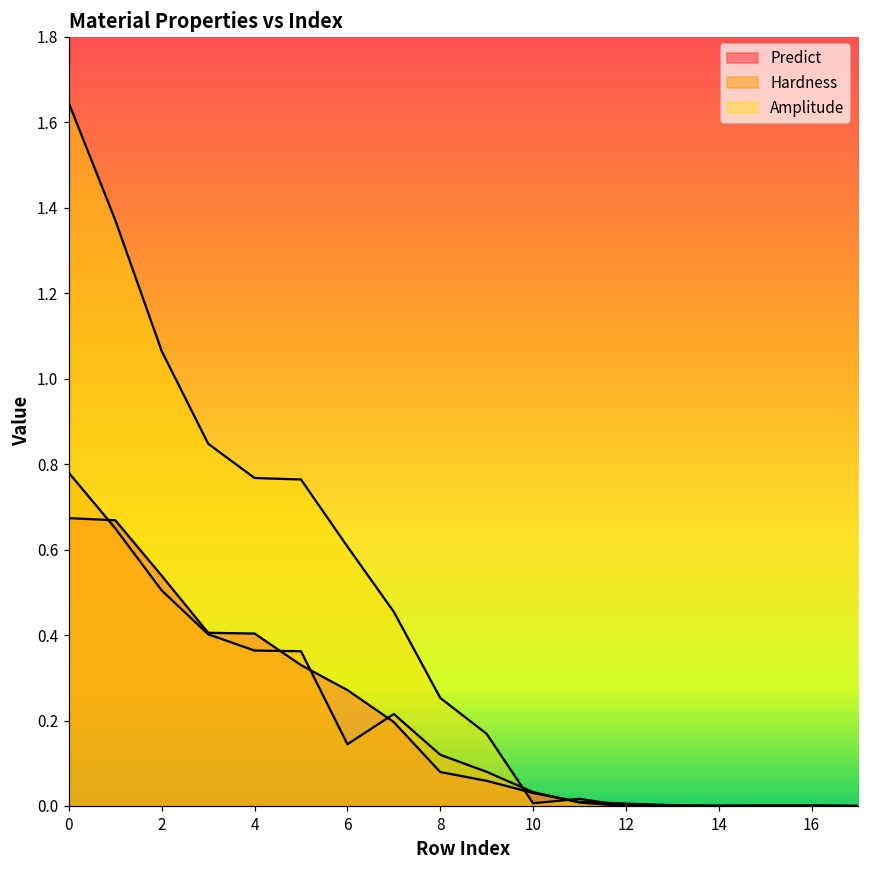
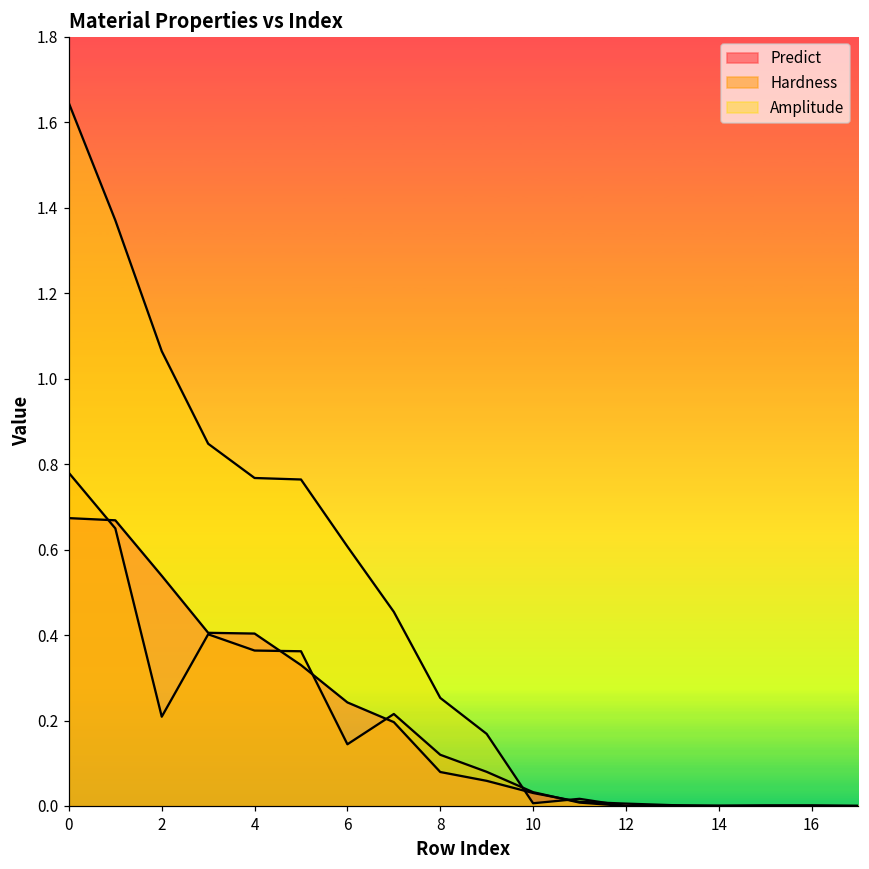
  {
    "Predict": {
      "0": 0.67,
      "2": 0.54,
      "4": 0.40,
-     "6": 0.27,
+     "6": 0.24,
      "8": 0.08
    },
    "Hardness": {
      "0": 0.78,
-     "2": 0.50,
+     "2": 0.21,
      "4": 0.36,
      "6": 0.14,
      "8": 0.12
    },
    "Amplitude": {
      "0": 1.64,
      "2": 1.06,
      "4": 0.77,
      "6": 0.61,
      "8": 0.25,
      "10": 0.01
    }
  }
